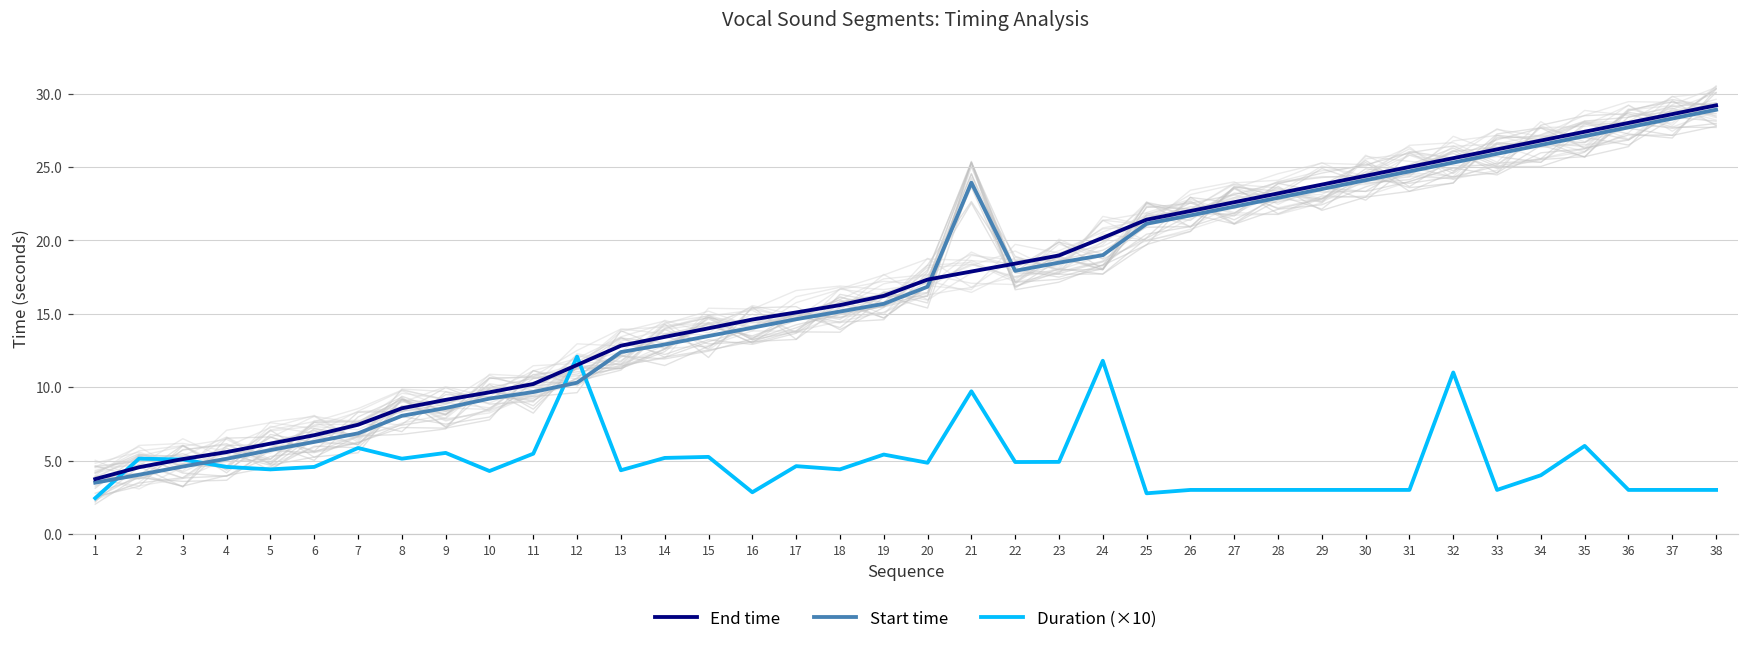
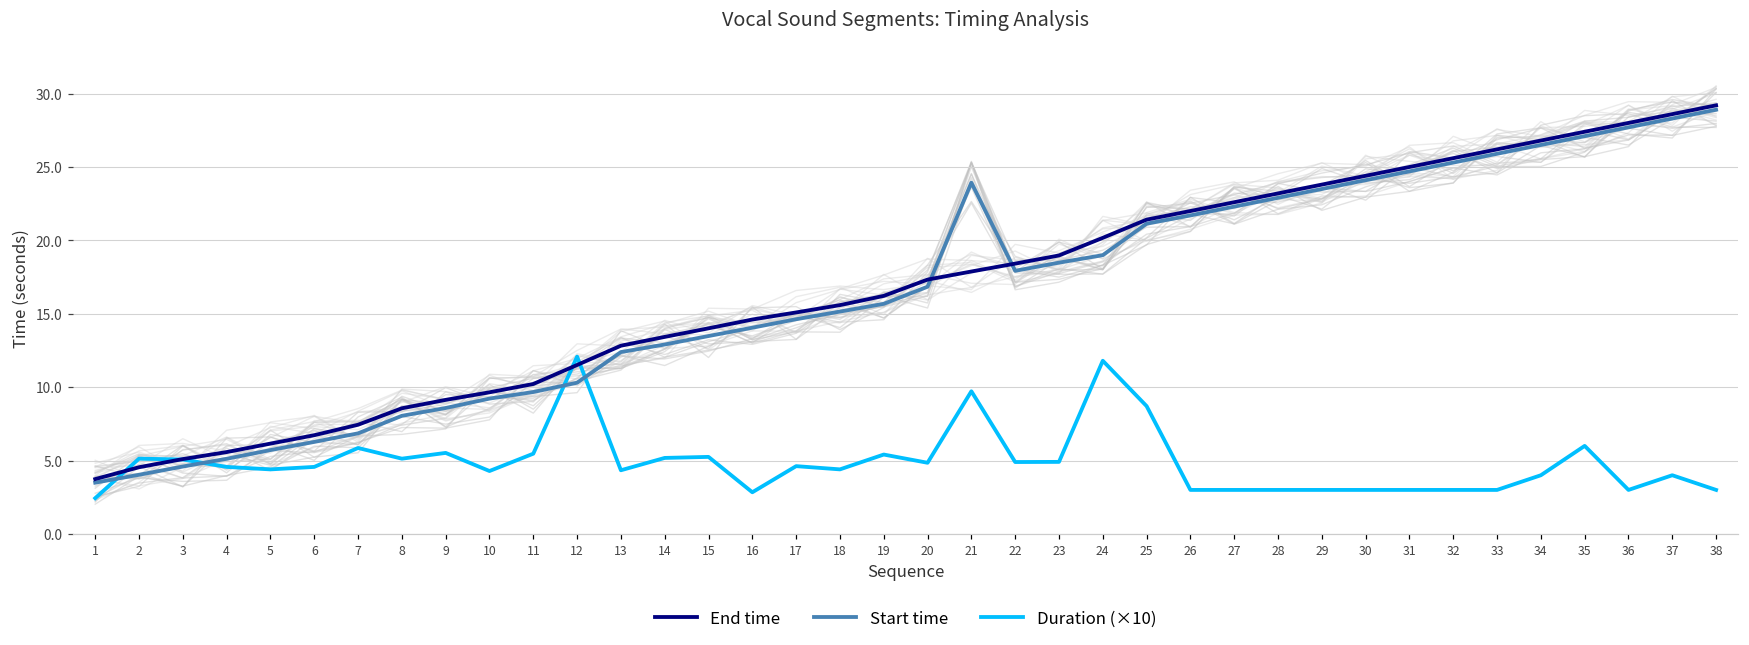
  {
    "Duration (×10)": {
      "6": 4.6,
      "8": 5.1,
      "9": 5.5,
      "10": 4.3,
      "11": 5.5,
      "13": 4.3,
      "14": 5.2,
      "15": 5.3,
      "16": 2.8,
      "17": 4.6,
      "18": 4.4,
      "19": 5.4,
      "20": 4.9,
      "21": 9.7,
      "22": 4.9,
      "23": 4.9,
      "24": 11.8,
-     "25": 2.8,
+     "25": 8.7,
      "26": 3.0,
      "27": 3.0,
      "28": 3.0,
      "29": 3.0,
      "30": 3.0,
      "31": 3.0,
-     "32": 11.0,
+     "32": 3.0,
      "33": 3.0,
      "34": 4.0,
      "35": 6.0,
      "36": 3.0,
-     "37": 3.0,
+     "37": 4.0,
      "38": 3.0
    }
  }
